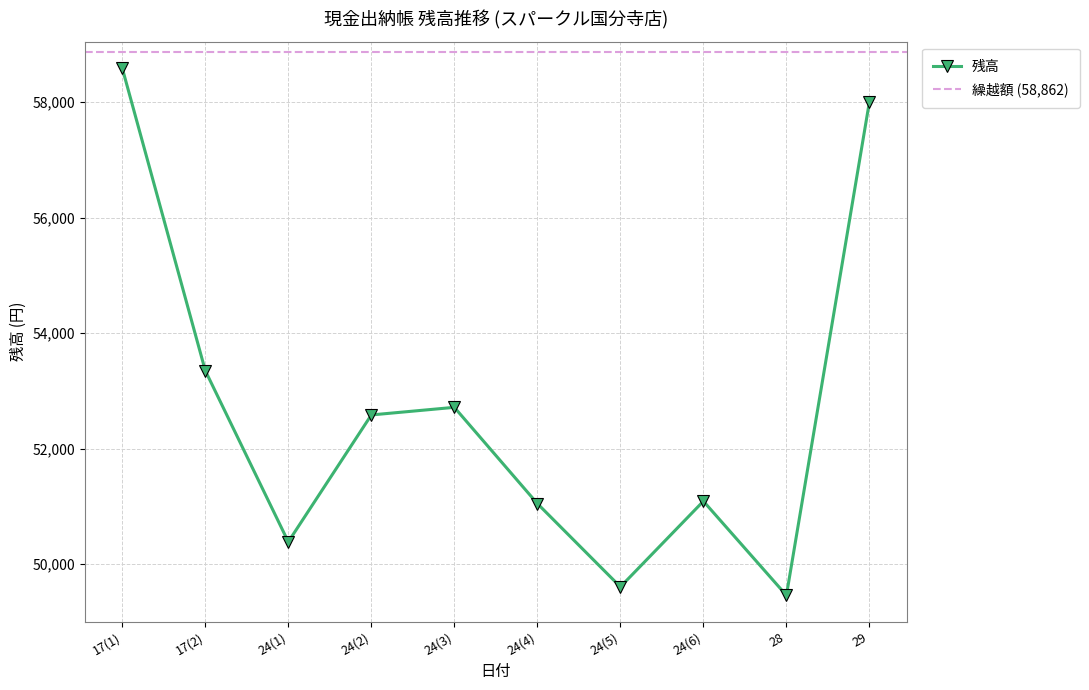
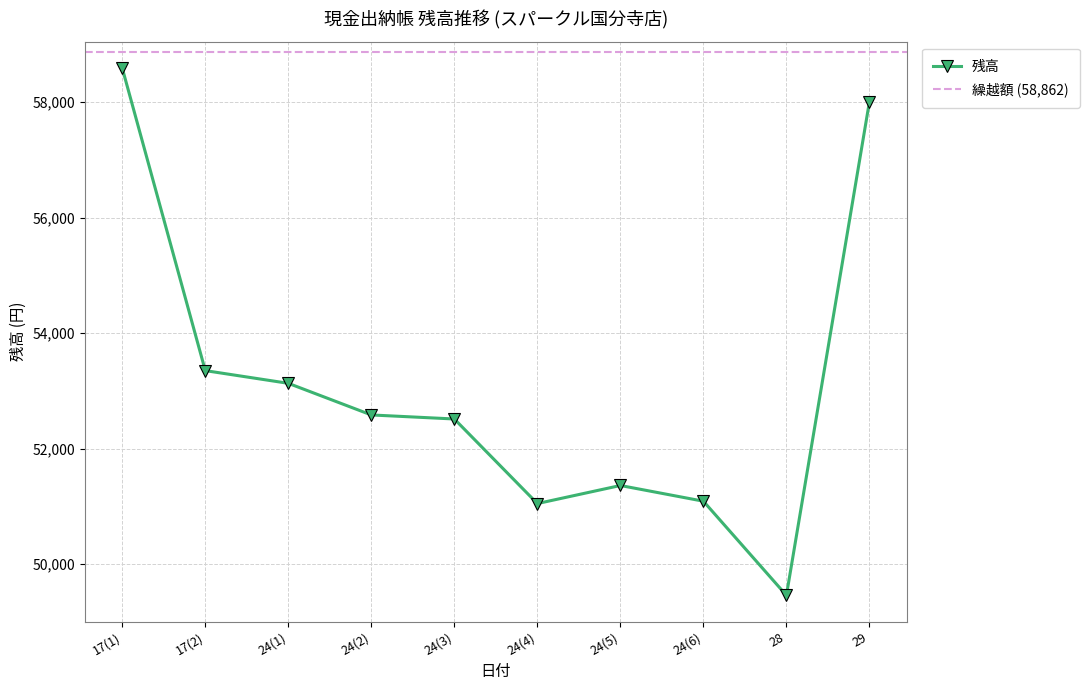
  {
    "17(1)": "58,600",
    "17(2)": "53,400",
-   "24(1)": "50,400",
+   "24(1)": "53,100",
    "24(2)": "52,600",
-   "24(3)": "52,700",
+   "24(3)": "52,500",
    "24(4)": "51,000",
-   "24(5)": "49,600",
+   "24(5)": "51,400",
    "24(6)": "51,100",
    "28": "49,500",
    "29": "58,000"
  }
